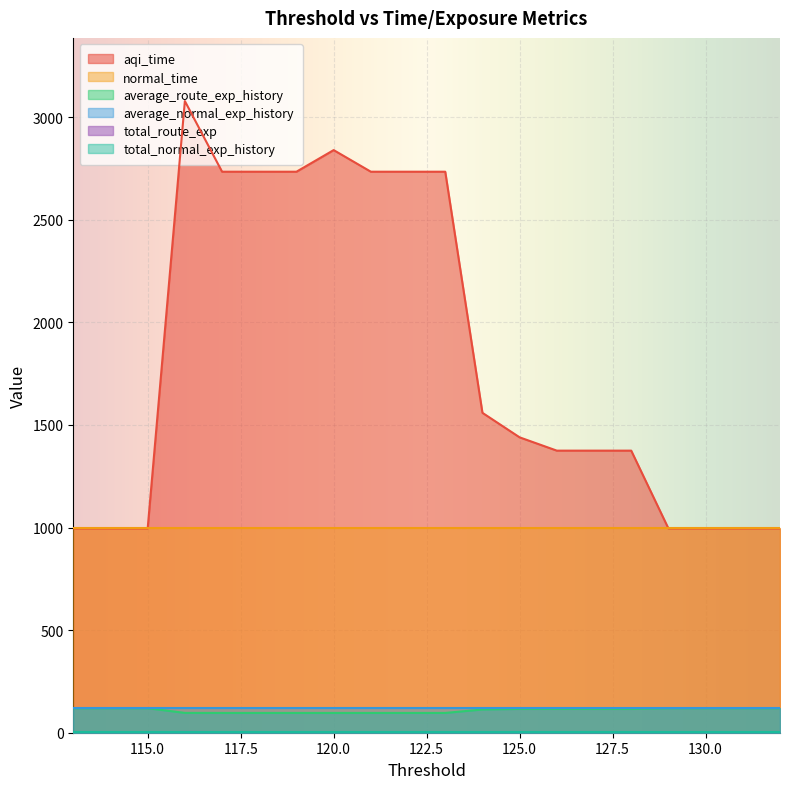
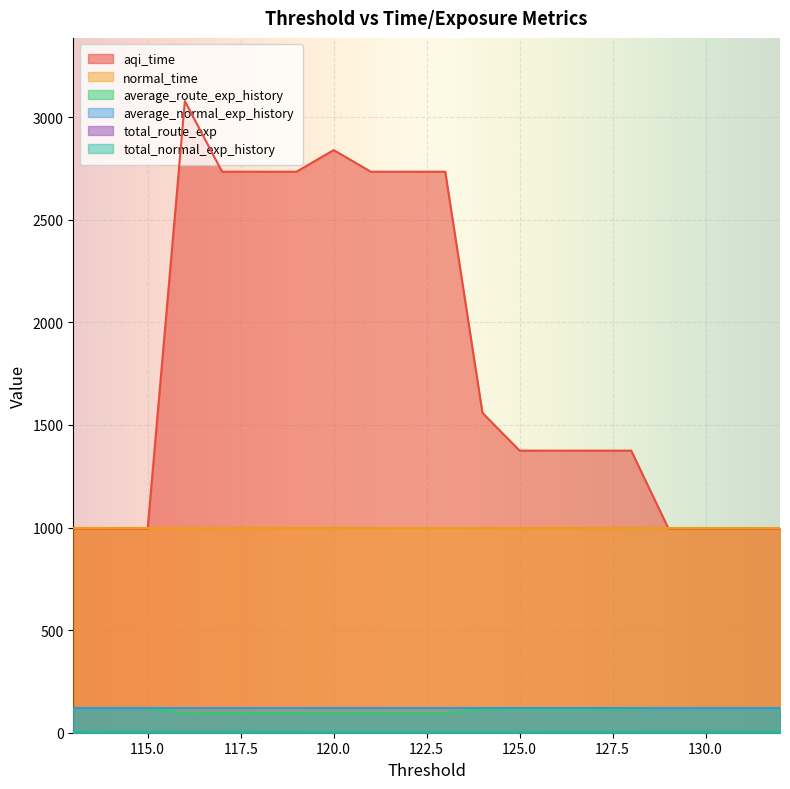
  {
    "aqi_time": {
      "120.0": 2840,
-     "125.0": 1440
+     "125.0": 1370
    },
    "normal_time": {
      "120.0": 1000,
      "125.0": 1000
    }
  }
